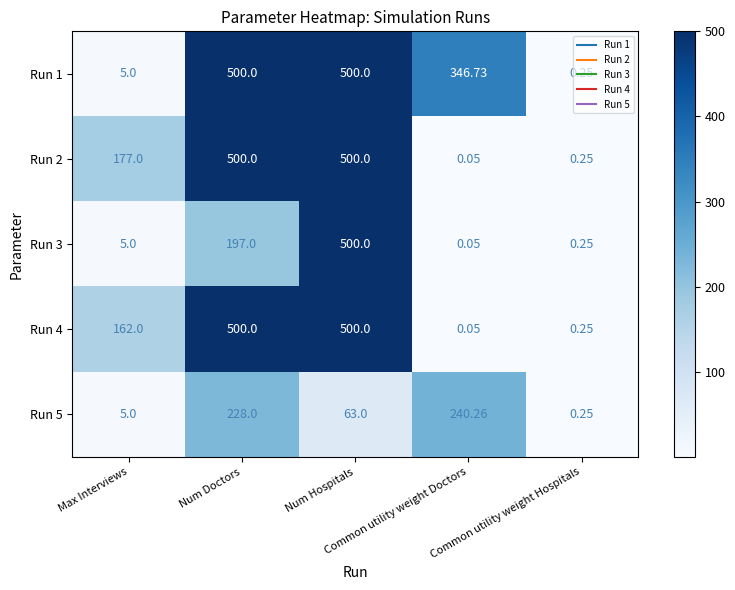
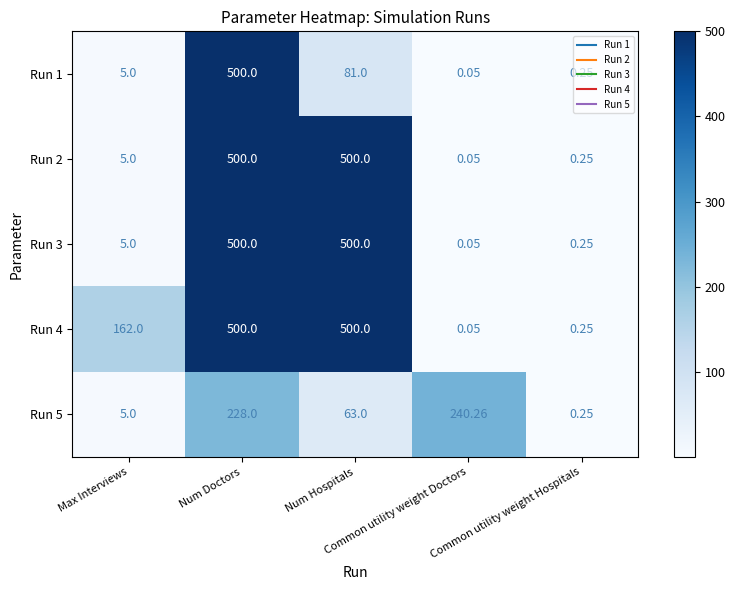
  {
    "Run 1": {
      "Max Interviews": 5.0,
      "Num Doctors": 500.0,
-     "Num Hospitals": 500.0,
-     "Common utility weight Doctors": 346.73
+     "Num Hospitals": 81.0,
+     "Common utility weight Doctors": 0.05
    },
    "Run 2": {
-     "Max Interviews": 177.0,
+     "Max Interviews": 5.0,
      "Num Doctors": 500.0,
      "Num Hospitals": 500.0,
      "Common utility weight Doctors": 0.05,
      "Common utility weight Hospitals": 0.25
    },
    "Run 3": {
      "Max Interviews": 5.0,
-     "Num Doctors": 197.0,
+     "Num Doctors": 500.0,
      "Num Hospitals": 500.0,
      "Common utility weight Doctors": 0.05,
      "Common utility weight Hospitals": 0.25
    },
    "Run 4": {
      "Max Interviews": 162.0,
      "Num Doctors": 500.0,
      "Num Hospitals": 500.0,
      "Common utility weight Doctors": 0.05,
      "Common utility weight Hospitals": 0.25
    },
    "Run 5": {
      "Max Interviews": 5.0,
      "Num Doctors": 228.0,
      "Num Hospitals": 63.0,
      "Common utility weight Doctors": 240.26,
      "Common utility weight Hospitals": 0.25
    }
  }
